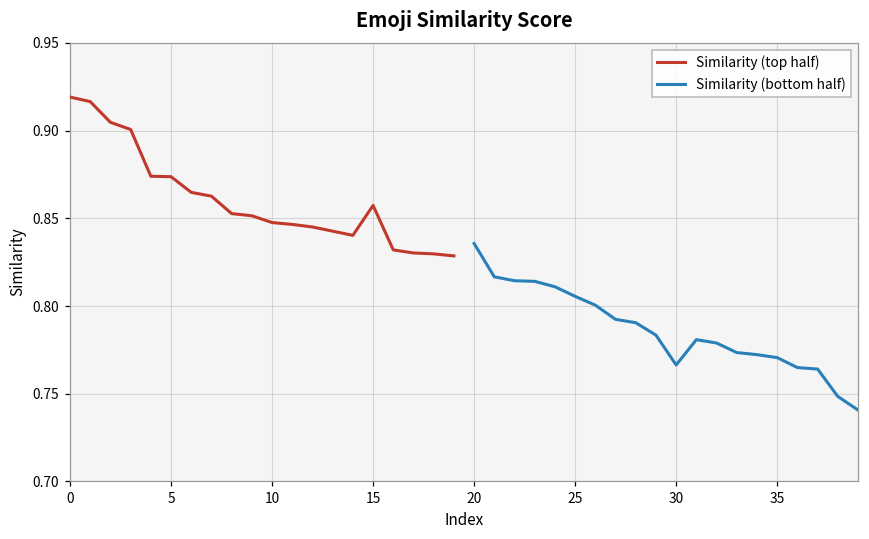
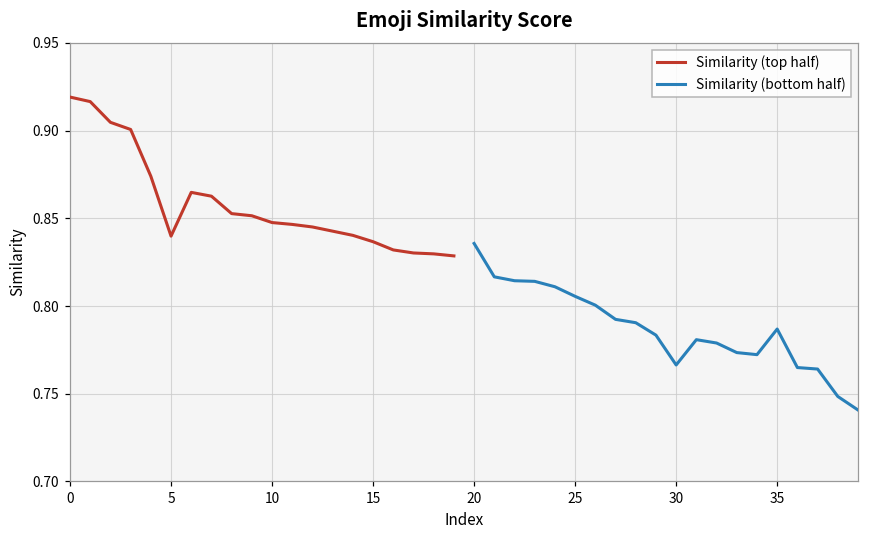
  {
    "Similarity (top half)": {
      "0": 0.919,
-     "5": 0.874,
+     "5": 0.840,
      "10": 0.848,
-     "15": 0.857
+     "15": 0.837
    },
    "Similarity (bottom half)": {
      "20": 0.836,
      "25": 0.806,
      "30": 0.766,
-     "35": 0.771
+     "35": 0.787
    }
  }
